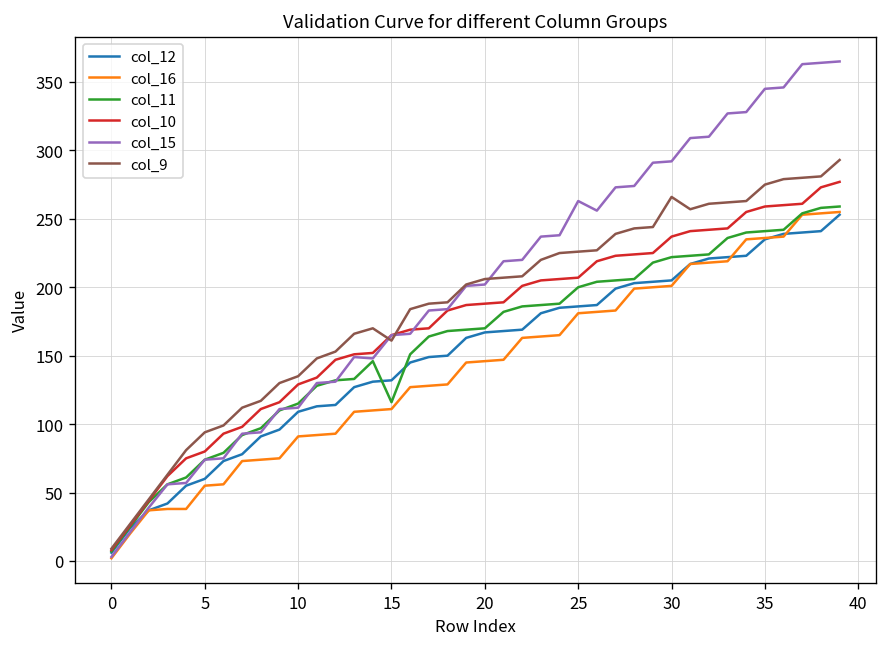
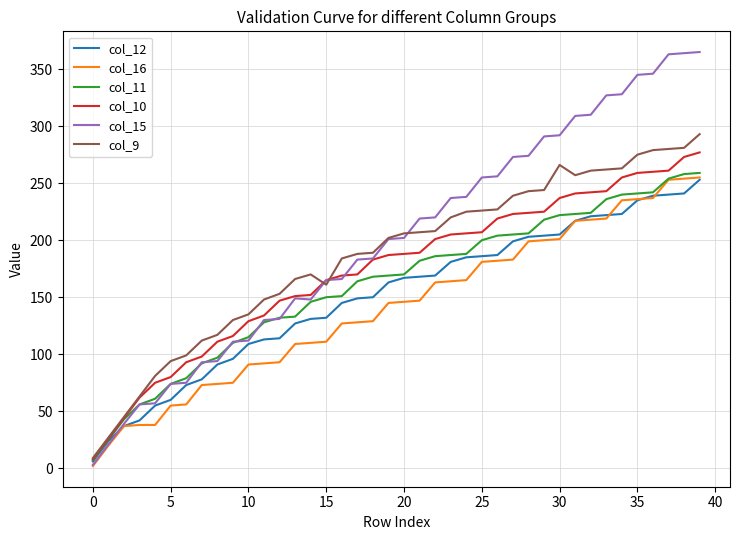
  {
    "col_12": {
      "5": 60,
      "10": 109,
      "15": 132,
      "20": 167,
      "25": 186,
      "30": 205
    },
    "col_16": {
      "5": 55,
      "10": 91,
      "15": 111,
      "20": 146,
      "25": 181,
      "30": 201
    },
    "col_11": {
      "10": 115,
-     "15": 116,
+     "15": 150,
      "20": 170,
      "25": 200,
      "30": 222,
      "35": 241
    },
    "col_10": {
      "5": 80,
      "10": 129,
      "20": 188,
      "25": 207,
      "30": 237,
      "35": 259
    },
    "col_15": {
      "10": 112,
      "20": 202,
-     "25": 263,
+     "25": 255,
      "30": 292,
      "35": 345
    },
    "col_9": {
      "5": 94,
      "10": 135,
      "15": 161,
      "20": 206,
      "25": 226,
      "30": 266,
      "35": 275
    }
  }
